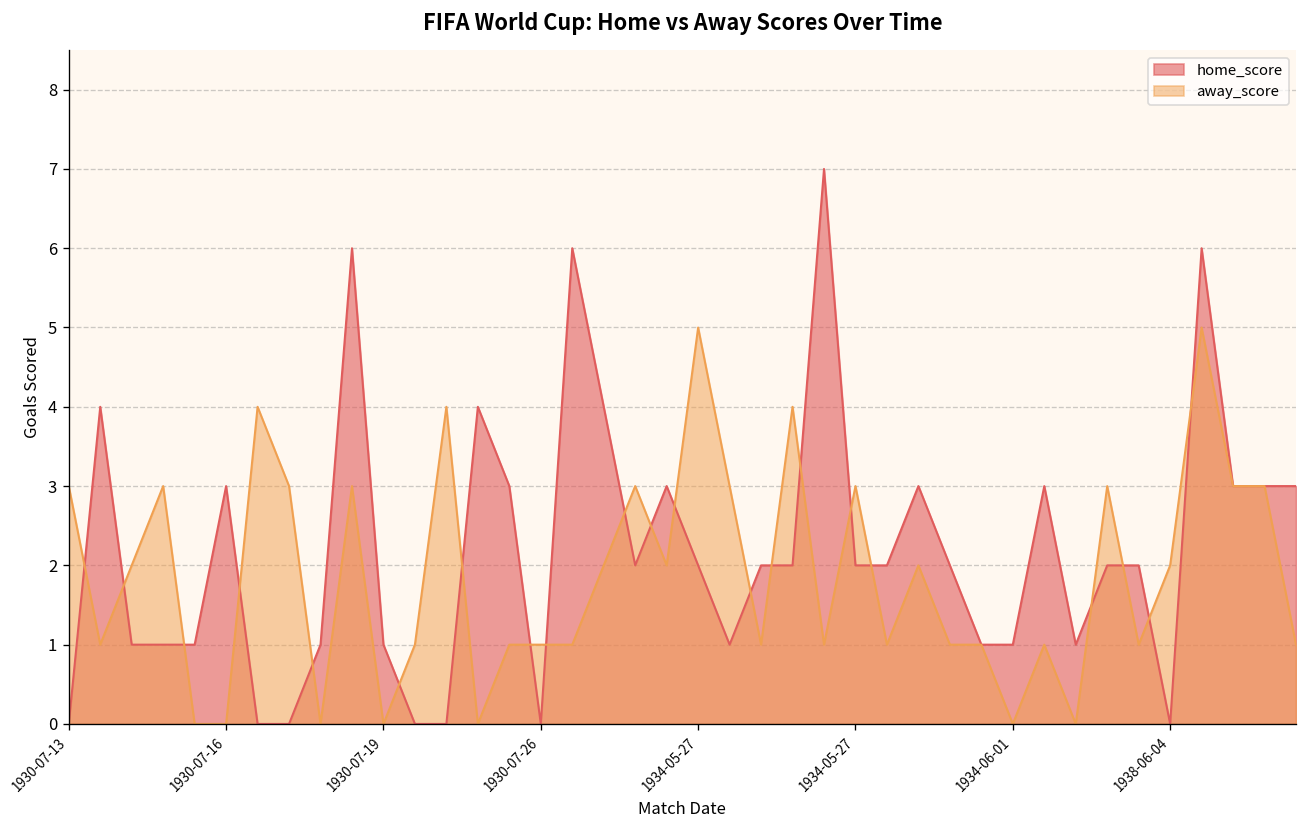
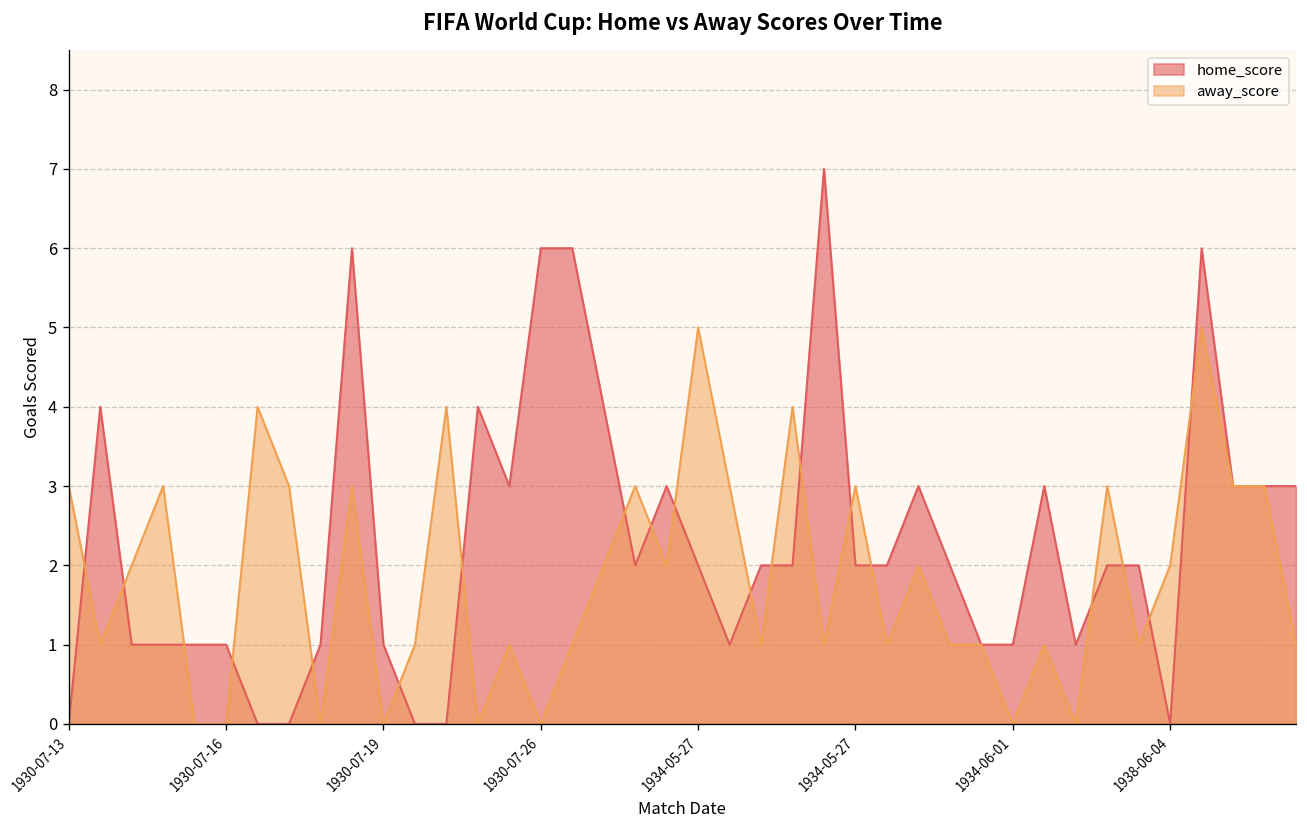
  {
    "home_score": {
-     "1930-07-16": 3,
-     "1930-07-26": 0,
+     "1930-07-16": 1,
+     "1930-07-26": 6,
      "1934-06-01": 1,
      "1938-06-04": 0
    },
    "away_score": {
      "1930-07-16": 0,
-     "1930-07-26": 1,
+     "1930-07-26": 0,
      "1934-06-01": 0,
      "1938-06-04": 2
    }
  }
